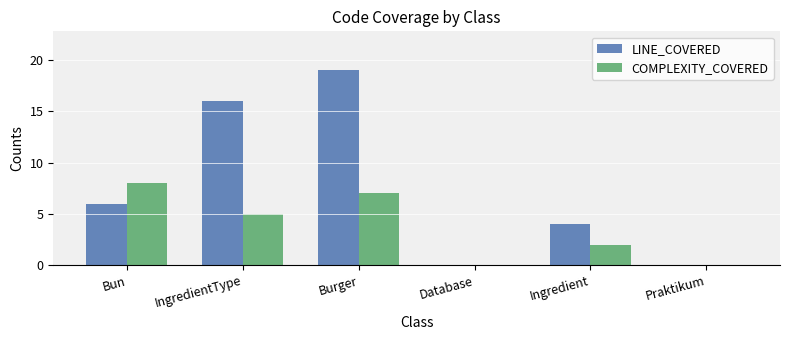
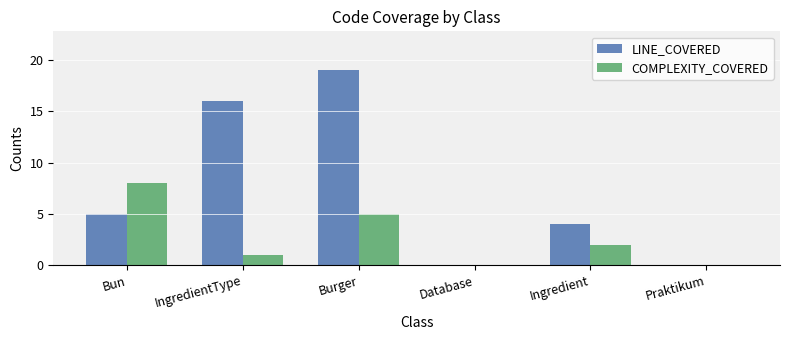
  {
    "LINE_COVERED": {
-     "Bun": 6,
+     "Bun": 5,
      "IngredientType": 16,
      "Burger": 19,
      "Database": 0,
      "Ingredient": 4,
      "Praktikum": 0
    },
    "COMPLEXITY_COVERED": {
      "Bun": 8,
-     "IngredientType": 5,
-     "Burger": 7,
+     "IngredientType": 1,
+     "Burger": 5,
      "Database": 0,
      "Ingredient": 2,
      "Praktikum": 0
    }
  }
